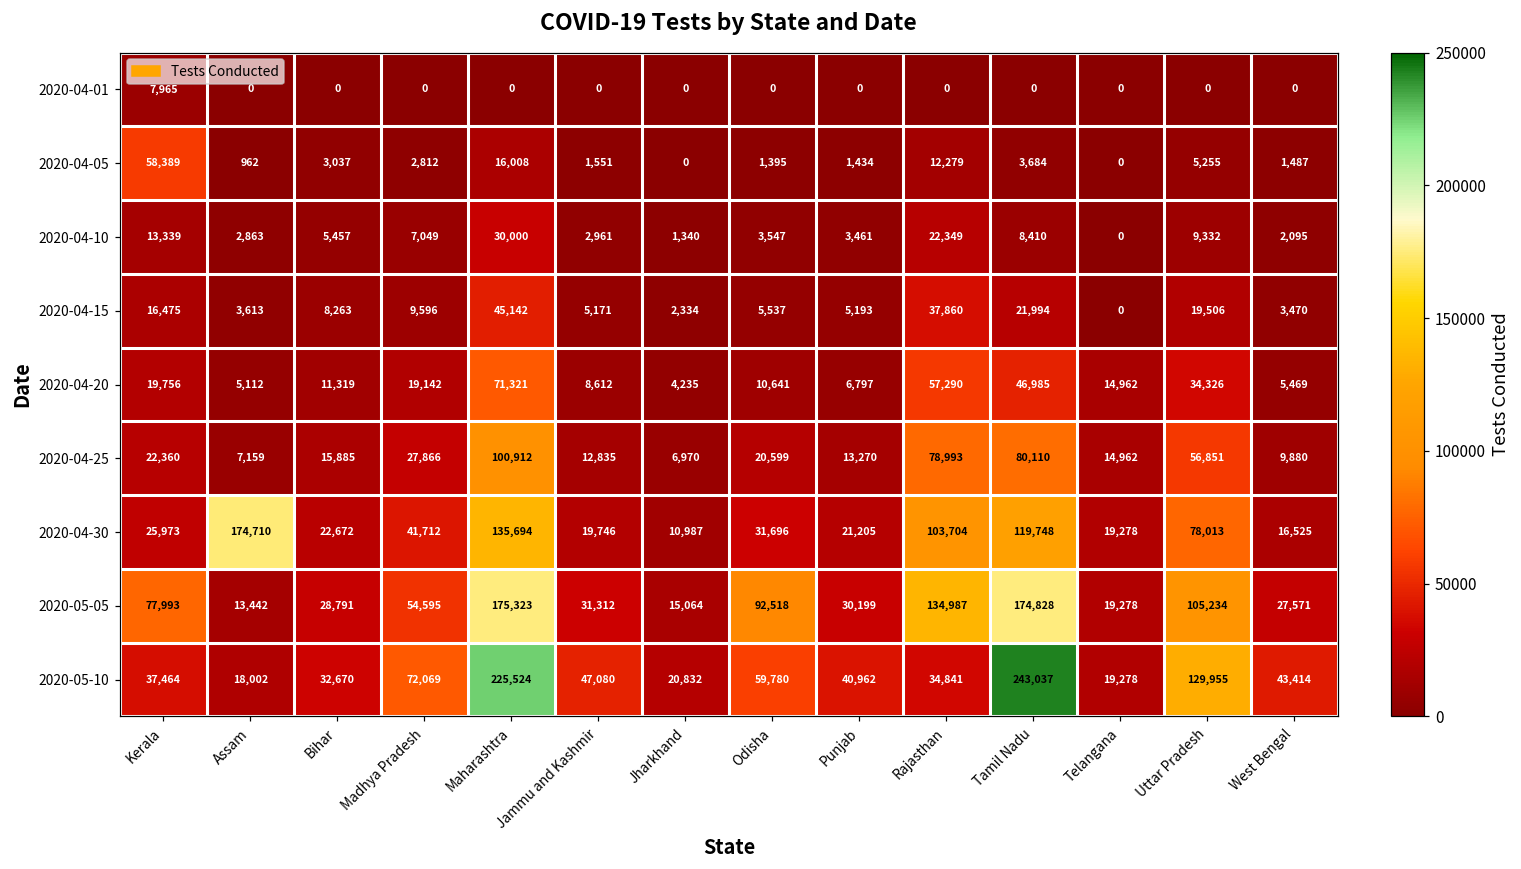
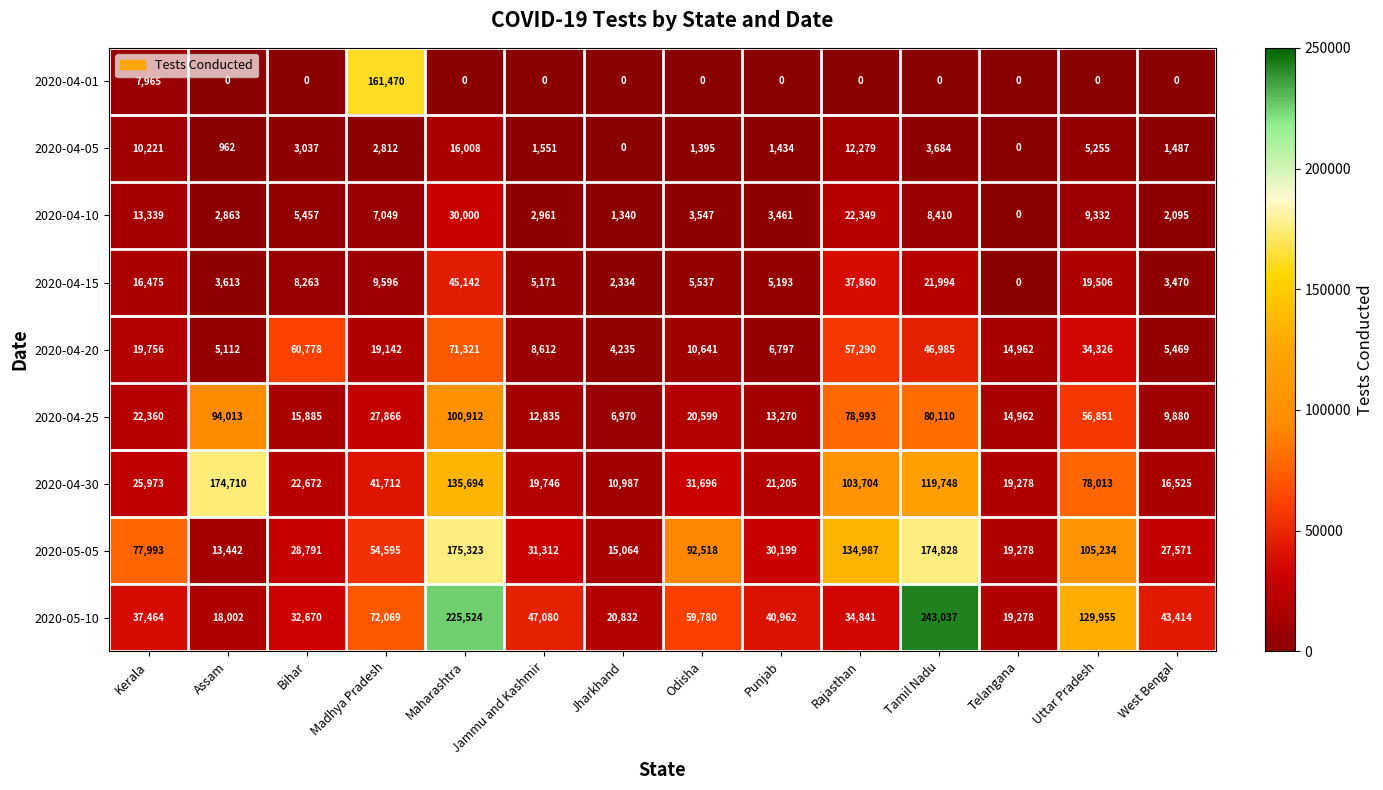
  {
    "2020-04-01": {
      "Bihar": "0",
-     "Madhya Pradesh": "0",
+     "Madhya Pradesh": "161,470",
      "Maharashtra": "0",
      "Jammu and Kashmir": "0",
      "Jharkhand": "0",
      "Odisha": "0",
      "Punjab": "0",
      "Rajasthan": "0",
      "Tamil Nadu": "0",
      "Telangana": "0",
      "Uttar Pradesh": "0",
      "West Bengal": "0"
    },
    "2020-04-05": {
-     "Kerala": "58,389",
+     "Kerala": "10,221",
      "Assam": "962",
      "Bihar": "3,037",
      "Madhya Pradesh": "2,812",
      "Maharashtra": "16,008",
      "Jammu and Kashmir": "1,551",
      "Jharkhand": "0",
      "Odisha": "1,395",
      "Punjab": "1,434",
      "Rajasthan": "12,279",
      "Tamil Nadu": "3,684",
      "Telangana": "0",
      "Uttar Pradesh": "5,255",
      "West Bengal": "1,487"
    },
    "2020-04-10": {
      "Kerala": "13,339",
      "Assam": "2,863",
      "Bihar": "5,457",
      "Madhya Pradesh": "7,049",
      "Maharashtra": "30,000",
      "Jammu and Kashmir": "2,961",
      "Jharkhand": "1,340",
      "Odisha": "3,547",
      "Punjab": "3,461",
      "Rajasthan": "22,349",
      "Tamil Nadu": "8,410",
      "Telangana": "0",
      "Uttar Pradesh": "9,332",
      "West Bengal": "2,095"
    },
    "2020-04-15": {
      "Kerala": "16,475",
      "Assam": "3,613",
      "Bihar": "8,263",
      "Madhya Pradesh": "9,596",
      "Maharashtra": "45,142",
      "Jammu and Kashmir": "5,171",
      "Jharkhand": "2,334",
      "Odisha": "5,537",
      "Punjab": "5,193",
      "Rajasthan": "37,860",
      "Tamil Nadu": "21,994",
      "Telangana": "0",
      "Uttar Pradesh": "19,506",
      "West Bengal": "3,470"
    },
    "2020-04-20": {
      "Kerala": "19,756",
      "Assam": "5,112",
-     "Bihar": "11,319",
+     "Bihar": "60,778",
      "Madhya Pradesh": "19,142",
      "Maharashtra": "71,321",
      "Jammu and Kashmir": "8,612",
      "Jharkhand": "4,235",
      "Odisha": "10,641",
      "Punjab": "6,797",
      "Rajasthan": "57,290",
      "Tamil Nadu": "46,985",
      "Telangana": "14,962",
      "Uttar Pradesh": "34,326",
      "West Bengal": "5,469"
    },
    "2020-04-25": {
      "Kerala": "22,360",
-     "Assam": "7,159",
+     "Assam": "94,013",
      "Bihar": "15,885",
      "Madhya Pradesh": "27,866",
      "Maharashtra": "100,912",
      "Jammu and Kashmir": "12,835",
      "Jharkhand": "6,970",
      "Odisha": "20,599",
      "Punjab": "13,270",
      "Rajasthan": "78,993",
      "Tamil Nadu": "80,110",
      "Telangana": "14,962",
      "Uttar Pradesh": "56,851",
      "West Bengal": "9,880"
    },
    "2020-04-30": {
      "Kerala": "25,973",
      "Assam": "174,710",
      "Bihar": "22,672",
      "Madhya Pradesh": "41,712",
      "Maharashtra": "135,694",
      "Jammu and Kashmir": "19,746",
      "Jharkhand": "10,987",
      "Odisha": "31,696",
      "Punjab": "21,205",
      "Rajasthan": "103,704",
      "Tamil Nadu": "119,748",
      "Telangana": "19,278",
      "Uttar Pradesh": "78,013",
      "West Bengal": "16,525"
    },
    "2020-05-05": {
      "Kerala": "77,993",
      "Assam": "13,442",
      "Bihar": "28,791",
      "Madhya Pradesh": "54,595",
      "Maharashtra": "175,323",
      "Jammu and Kashmir": "31,312",
      "Jharkhand": "15,064",
      "Odisha": "92,518",
      "Punjab": "30,199",
      "Rajasthan": "134,987",
      "Tamil Nadu": "174,828",
      "Telangana": "19,278",
      "Uttar Pradesh": "105,234",
      "West Bengal": "27,571"
    },
    "2020-05-10": {
      "Kerala": "37,464",
      "Assam": "18,002",
      "Bihar": "32,670",
      "Madhya Pradesh": "72,069",
      "Maharashtra": "225,524",
      "Jammu and Kashmir": "47,080",
      "Jharkhand": "20,832",
      "Odisha": "59,780",
      "Punjab": "40,962",
      "Rajasthan": "34,841",
      "Tamil Nadu": "243,037",
      "Telangana": "19,278",
      "Uttar Pradesh": "129,955",
      "West Bengal": "43,414"
    }
  }
